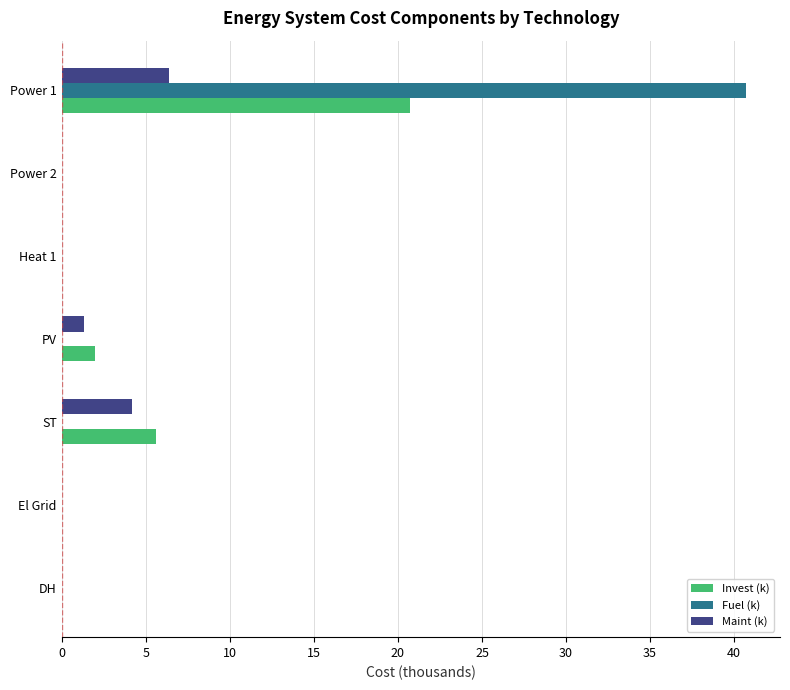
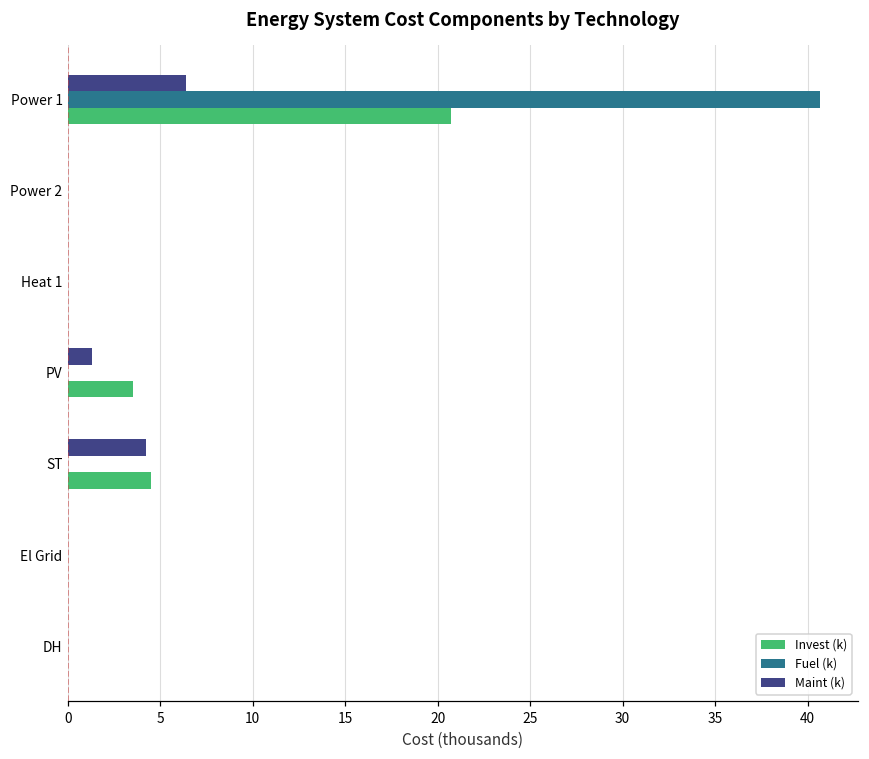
  {
    "Invest (k)": {
      "Power 1": 20.7,
      "Power 2": 0.0,
      "Heat 1": 0.0,
-     "PV": 2.0,
-     "ST": 5.6,
+     "PV": 3.5,
+     "ST": 4.5,
      "El Grid": 0.0,
      "DH": 0.0
    }
  }
